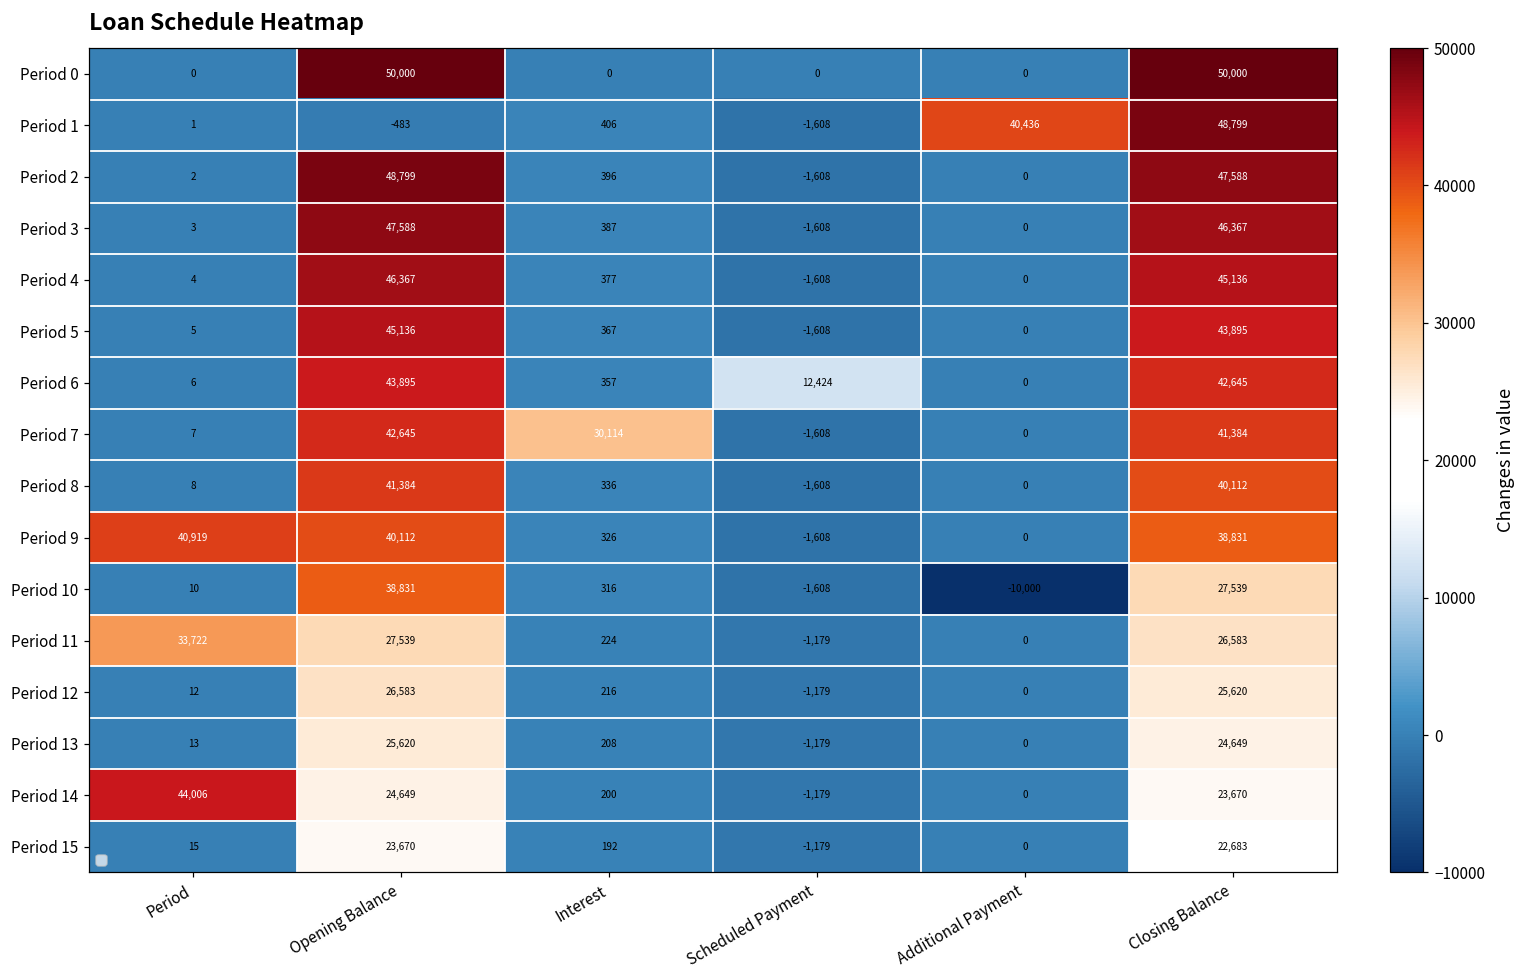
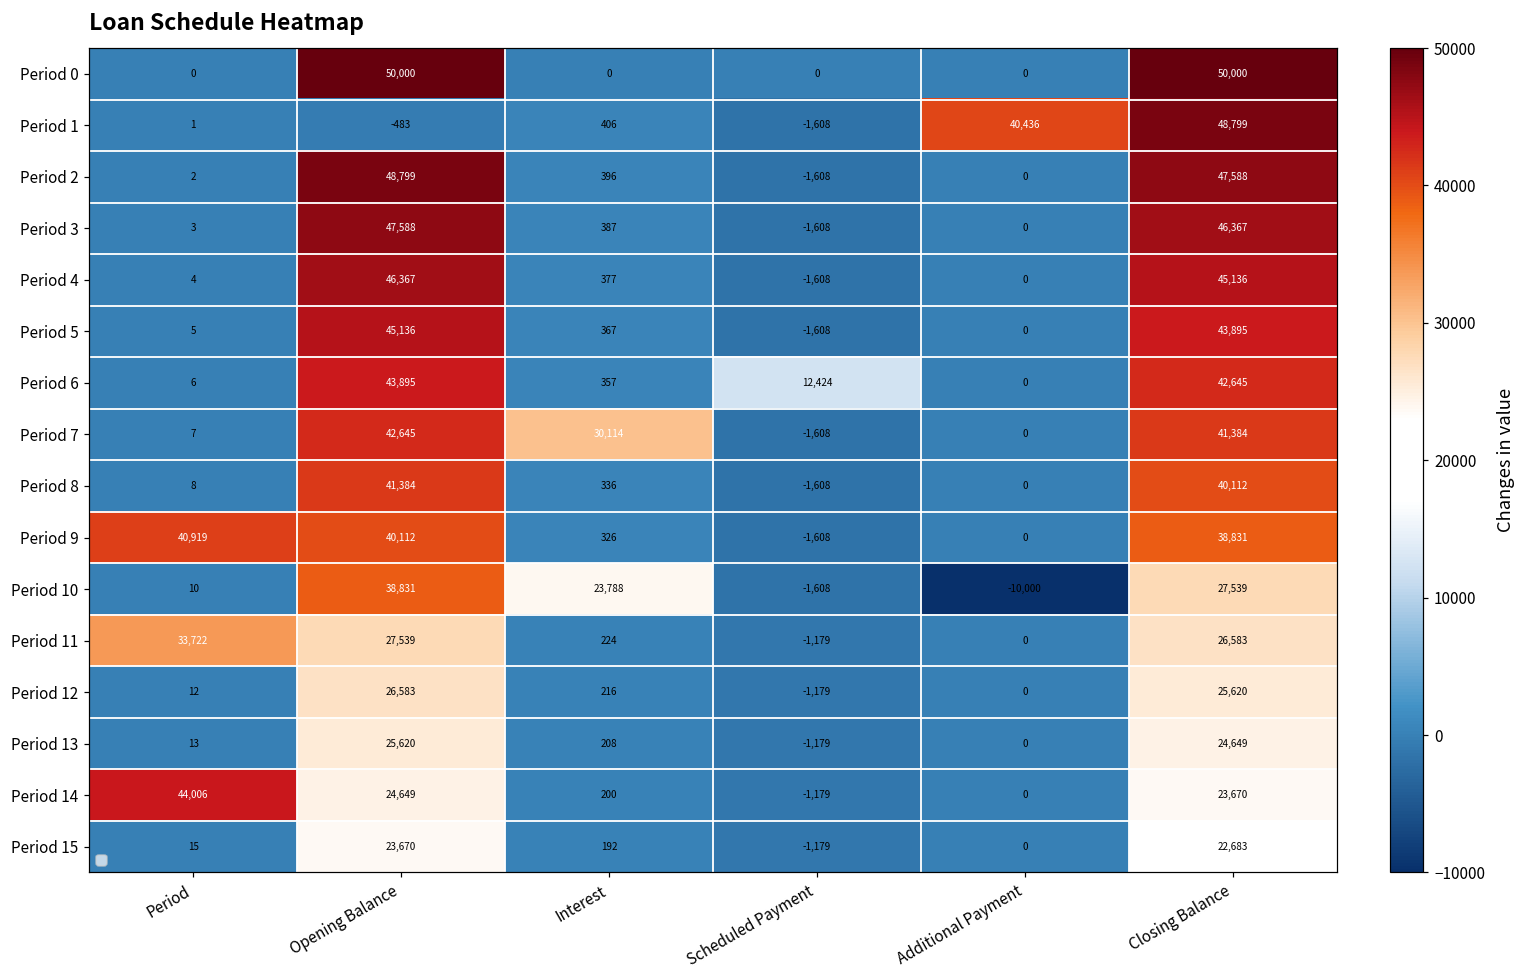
  {
    "Period 0": {
      "Period": "0",
      "Opening Balance": "50,000",
      "Interest": "0",
      "Scheduled Payment": "0",
      "Additional Payment": "0",
      "Closing Balance": "50,000"
    },
    "Period 1": {
      "Period": "1",
      "Opening Balance": "-483",
      "Interest": "406",
      "Scheduled Payment": "-1,608",
      "Additional Payment": "40,436",
      "Closing Balance": "48,799"
    },
    "Period 2": {
      "Period": "2",
      "Opening Balance": "48,799",
      "Interest": "396",
      "Scheduled Payment": "-1,608",
      "Additional Payment": "0",
      "Closing Balance": "47,588"
    },
    "Period 3": {
      "Period": "3",
      "Opening Balance": "47,588",
      "Interest": "387",
      "Scheduled Payment": "-1,608",
      "Additional Payment": "0",
      "Closing Balance": "46,367"
    },
    "Period 4": {
      "Period": "4",
      "Opening Balance": "46,367",
      "Interest": "377",
      "Scheduled Payment": "-1,608",
      "Additional Payment": "0",
      "Closing Balance": "45,136"
    },
    "Period 5": {
      "Period": "5",
      "Opening Balance": "45,136",
      "Interest": "367",
      "Scheduled Payment": "-1,608",
      "Additional Payment": "0",
      "Closing Balance": "43,895"
    },
    "Period 6": {
      "Period": "6",
      "Opening Balance": "43,895",
      "Interest": "357",
      "Scheduled Payment": "12,424",
      "Additional Payment": "0",
      "Closing Balance": "42,645"
    },
    "Period 7": {
      "Period": "7",
      "Opening Balance": "42,645",
      "Interest": "30,114",
      "Scheduled Payment": "-1,608",
      "Additional Payment": "0",
      "Closing Balance": "41,384"
    },
    "Period 8": {
      "Period": "8",
      "Opening Balance": "41,384",
      "Interest": "336",
      "Scheduled Payment": "-1,608",
      "Additional Payment": "0",
      "Closing Balance": "40,112"
    },
    "Period 9": {
      "Period": "40,919",
      "Opening Balance": "40,112",
      "Interest": "326",
      "Scheduled Payment": "-1,608",
      "Additional Payment": "0",
      "Closing Balance": "38,831"
    },
    "Period 10": {
      "Period": "10",
      "Opening Balance": "38,831",
-     "Interest": "316",
+     "Interest": "23,788",
      "Scheduled Payment": "-1,608",
      "Additional Payment": "-10,000",
      "Closing Balance": "27,539"
    },
    "Period 11": {
      "Period": "33,722",
      "Opening Balance": "27,539",
      "Interest": "224",
      "Scheduled Payment": "-1,179",
      "Additional Payment": "0",
      "Closing Balance": "26,583"
    },
    "Period 12": {
      "Period": "12",
      "Opening Balance": "26,583",
      "Interest": "216",
      "Scheduled Payment": "-1,179",
      "Additional Payment": "0",
      "Closing Balance": "25,620"
    },
    "Period 13": {
      "Period": "13",
      "Opening Balance": "25,620",
      "Interest": "208",
      "Scheduled Payment": "-1,179",
      "Additional Payment": "0",
      "Closing Balance": "24,649"
    },
    "Period 14": {
      "Period": "44,006",
      "Opening Balance": "24,649",
      "Interest": "200",
      "Scheduled Payment": "-1,179",
      "Additional Payment": "0",
      "Closing Balance": "23,670"
    },
    "Period 15": {
      "Period": "15",
      "Opening Balance": "23,670",
      "Interest": "192",
      "Scheduled Payment": "-1,179",
      "Additional Payment": "0",
      "Closing Balance": "22,683"
    }
  }
